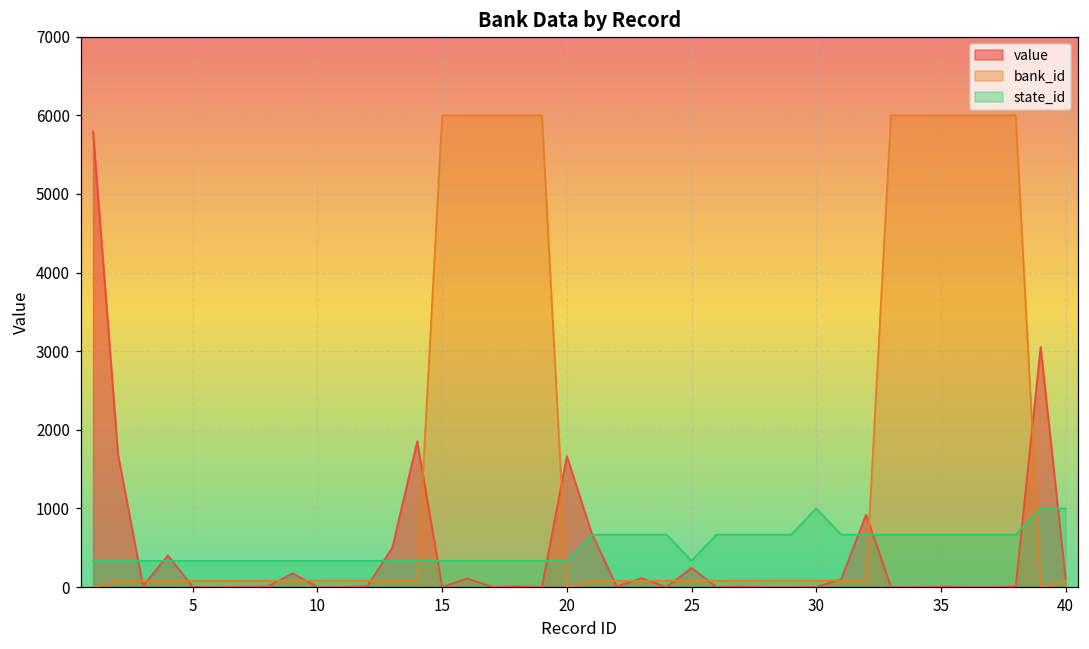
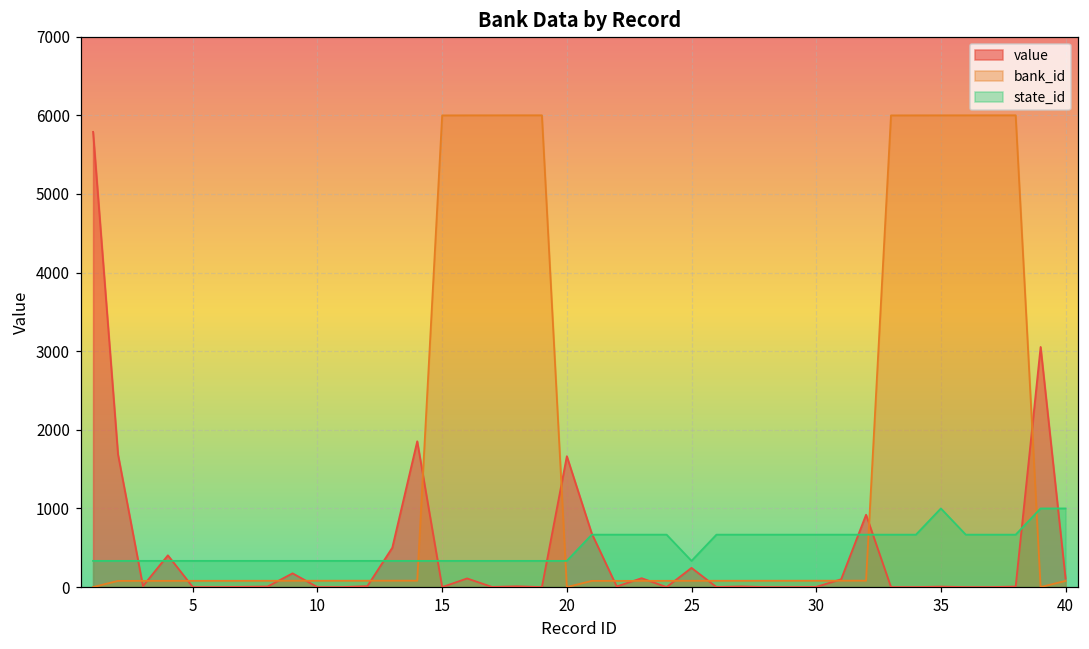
  {
    "state_id": {
      "5": 300,
      "10": 300,
      "15": 300,
      "20": 300,
      "25": 300,
-     "30": 1000,
-     "35": 700,
+     "30": 700,
+     "35": 1000,
      "40": 1000
    }
  }
